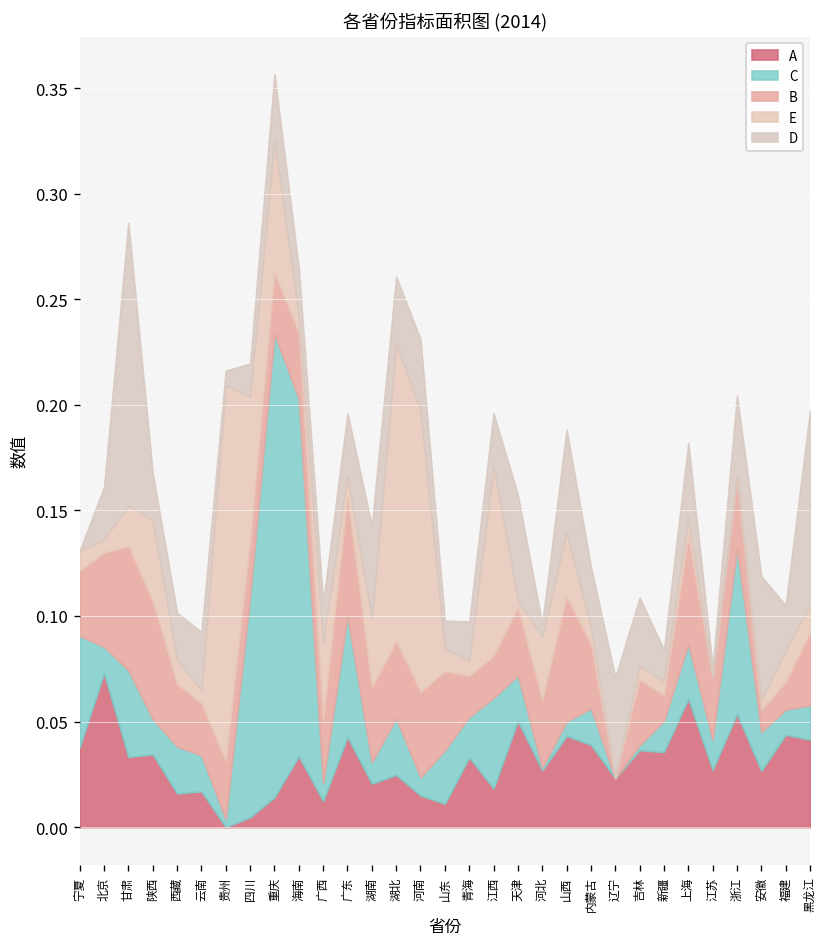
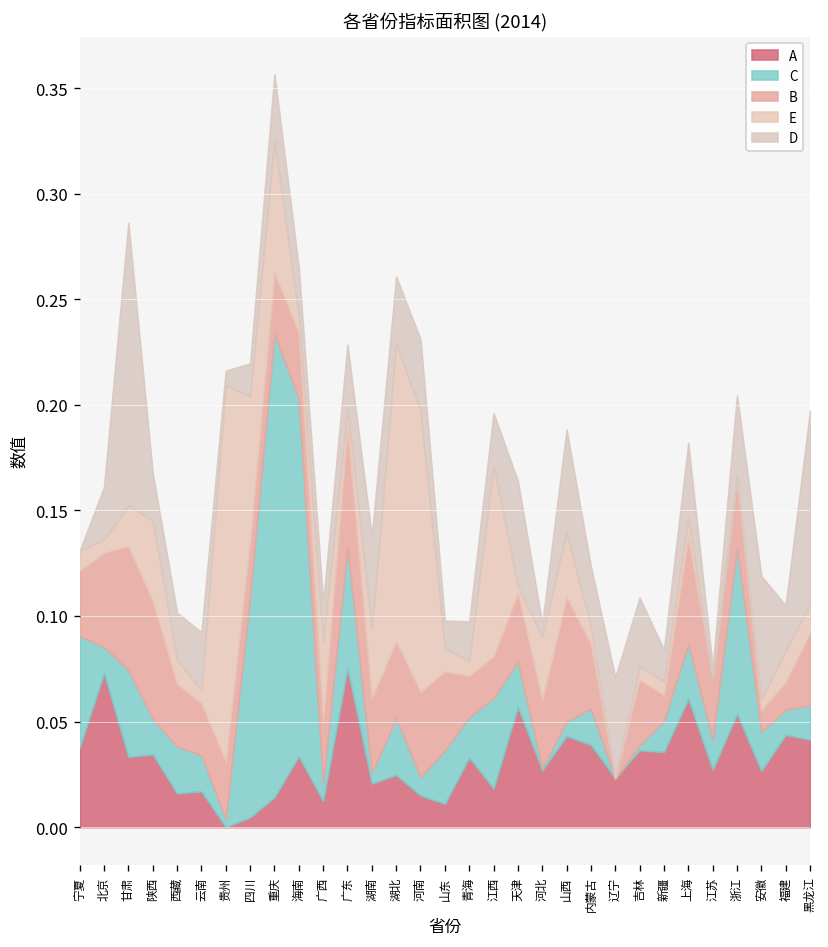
  {
    "A": {
      "宁夏": 0.038,
      "北京": 0.073,
      "甘肃": 0.033,
      "陕西": 0.034,
      "西藏": 0.016,
      "云南": 0.017,
      "贵州": 0.000,
      "四川": 0.005,
      "重庆": 0.014,
      "海南": 0.034,
      "广西": 0.012,
-     "广东": 0.043,
+     "广东": 0.075,
      "湖南": 0.021,
      "湖北": 0.025,
      "河南": 0.015,
      "山东": 0.011,
      "青海": 0.033,
      "江西": 0.018,
-     "天津": 0.050,
+     "天津": 0.057,
      "山西": 0.043,
      "内蒙古": 0.039,
      "吉林": 0.036,
      "新疆": 0.036,
      "上海": 0.061,
      "江苏": 0.027,
      "浙江": 0.054,
      "安徽": 0.027,
      "福建": 0.044,
      "黑龙江": 0.041
    },
    "C": {
      "宁夏": 0.053,
      "北京": 0.012,
      "甘肃": 0.041,
      "陕西": 0.017,
      "西藏": 0.022,
      "云南": 0.017,
      "贵州": 0.004,
      "四川": 0.105,
      "重庆": 0.219,
      "海南": 0.169,
      "广西": 0.008,
      "广东": 0.058,
-     "湖南": 0.010,
+     "湖南": 0.005,
      "湖北": 0.027,
      "河南": 0.009,
      "山东": 0.025,
      "青海": 0.019,
      "江西": 0.043,
      "天津": 0.022,
      "山西": 0.007,
      "内蒙古": 0.017,
      "吉林": 0.002,
      "新疆": 0.015,
      "上海": 0.026,
      "江苏": 0.014,
      "浙江": 0.079,
      "安徽": 0.018,
      "福建": 0.012,
      "黑龙江": 0.016
    }
  }
